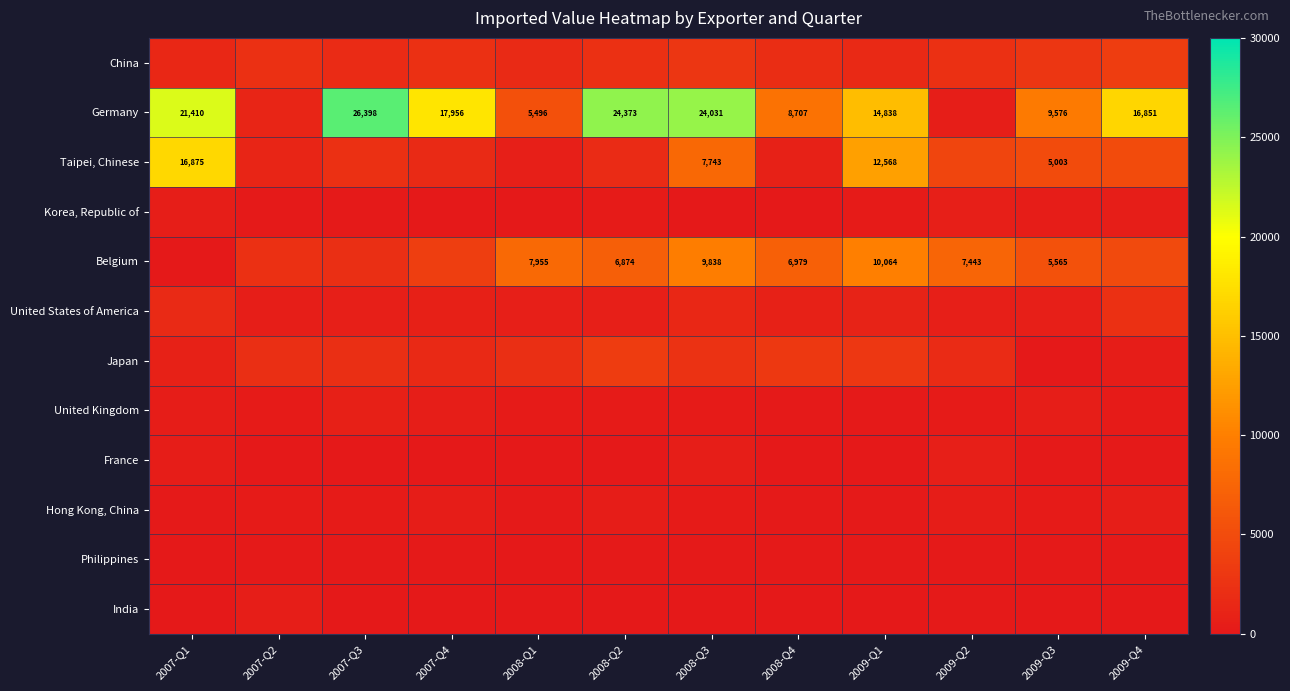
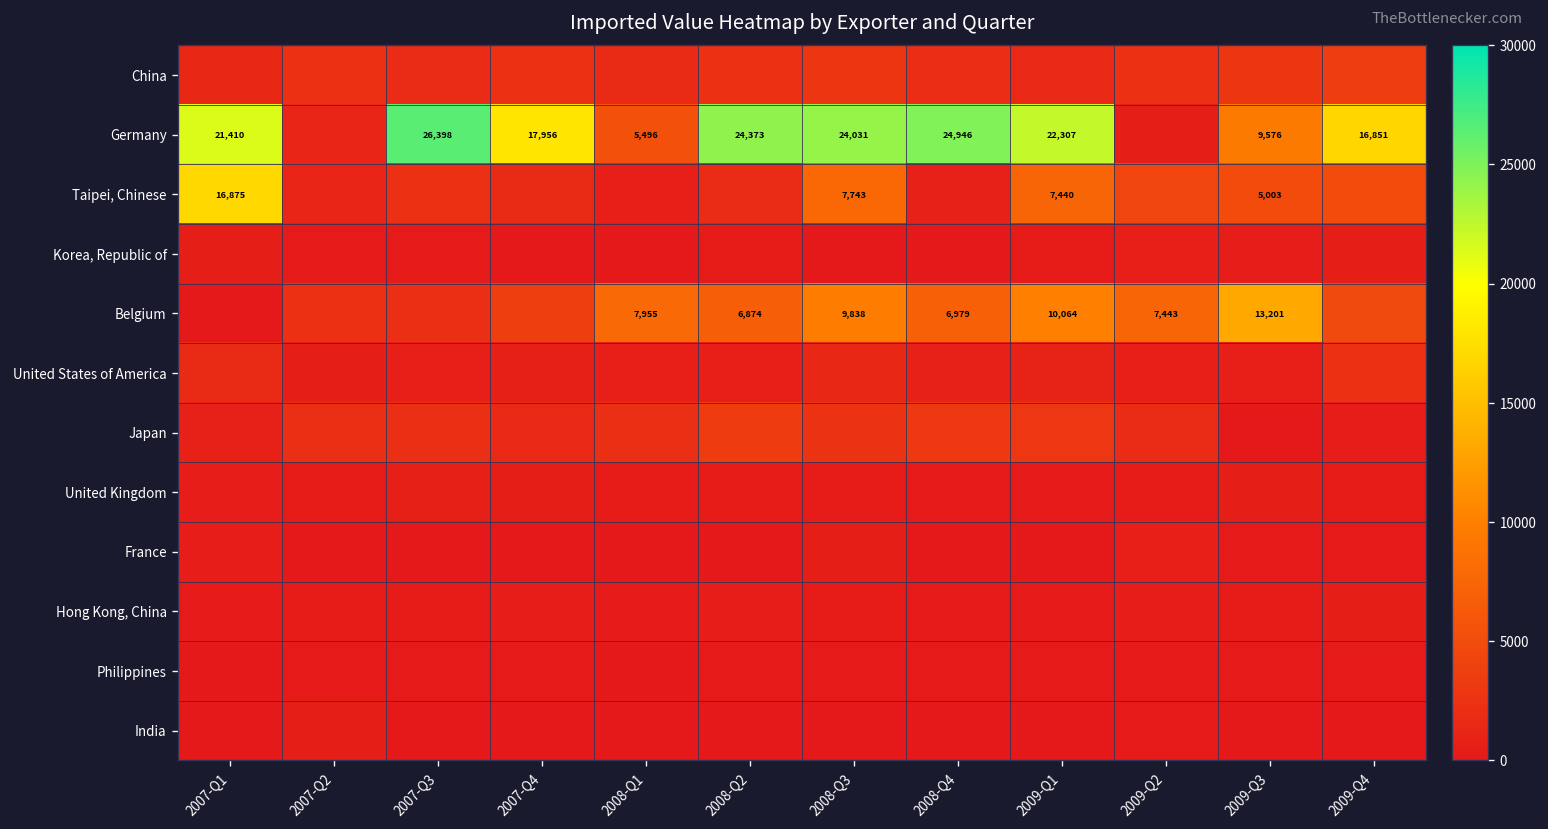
  {
    "Germany": {
      "2007-Q1": "21,410",
      "2007-Q3": "26,398",
      "2007-Q4": "17,956",
      "2008-Q1": "5,496",
      "2008-Q2": "24,373",
      "2008-Q3": "24,031",
-     "2008-Q4": "8,707",
-     "2009-Q1": "14,838",
+     "2008-Q4": "24,946",
+     "2009-Q1": "22,307",
      "2009-Q3": "9,576",
      "2009-Q4": "16,851"
    },
    "Taipei, Chinese": {
      "2007-Q1": "16,875",
      "2008-Q3": "7,743",
-     "2009-Q1": "12,568",
+     "2009-Q1": "7,440",
      "2009-Q3": "5,003"
    },
    "Belgium": {
      "2008-Q1": "7,955",
      "2008-Q2": "6,874",
      "2008-Q3": "9,838",
      "2008-Q4": "6,979",
      "2009-Q1": "10,064",
      "2009-Q2": "7,443",
-     "2009-Q3": "5,565"
+     "2009-Q3": "13,201"
    }
  }
